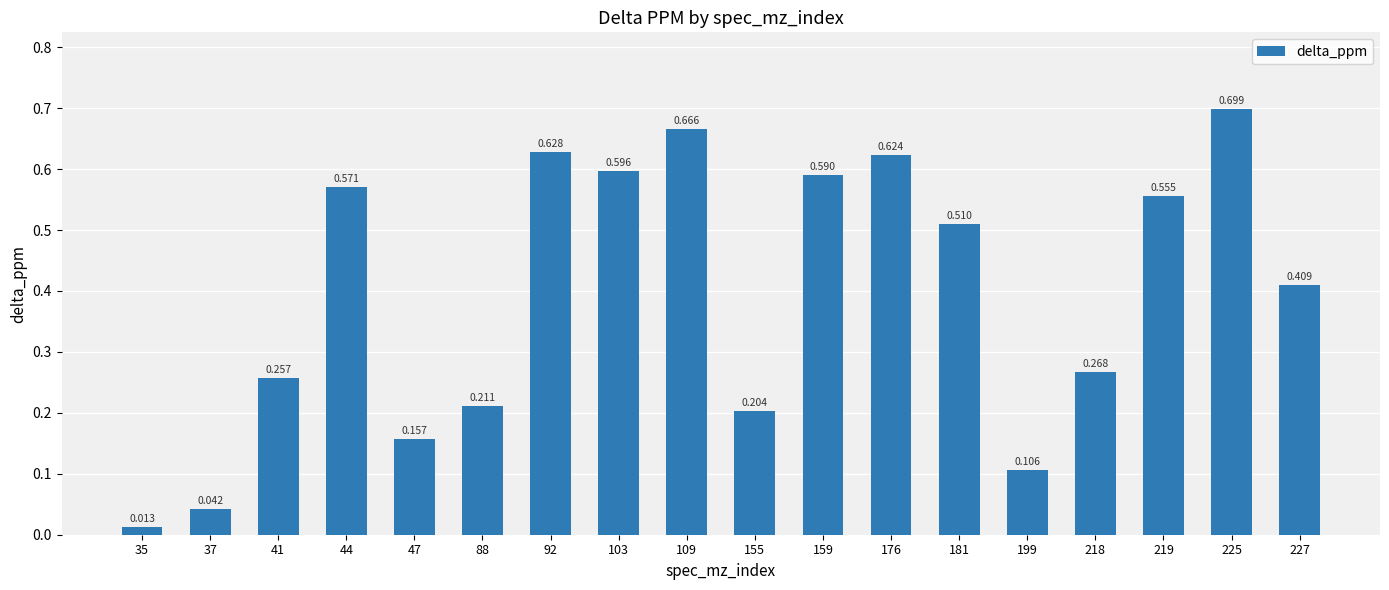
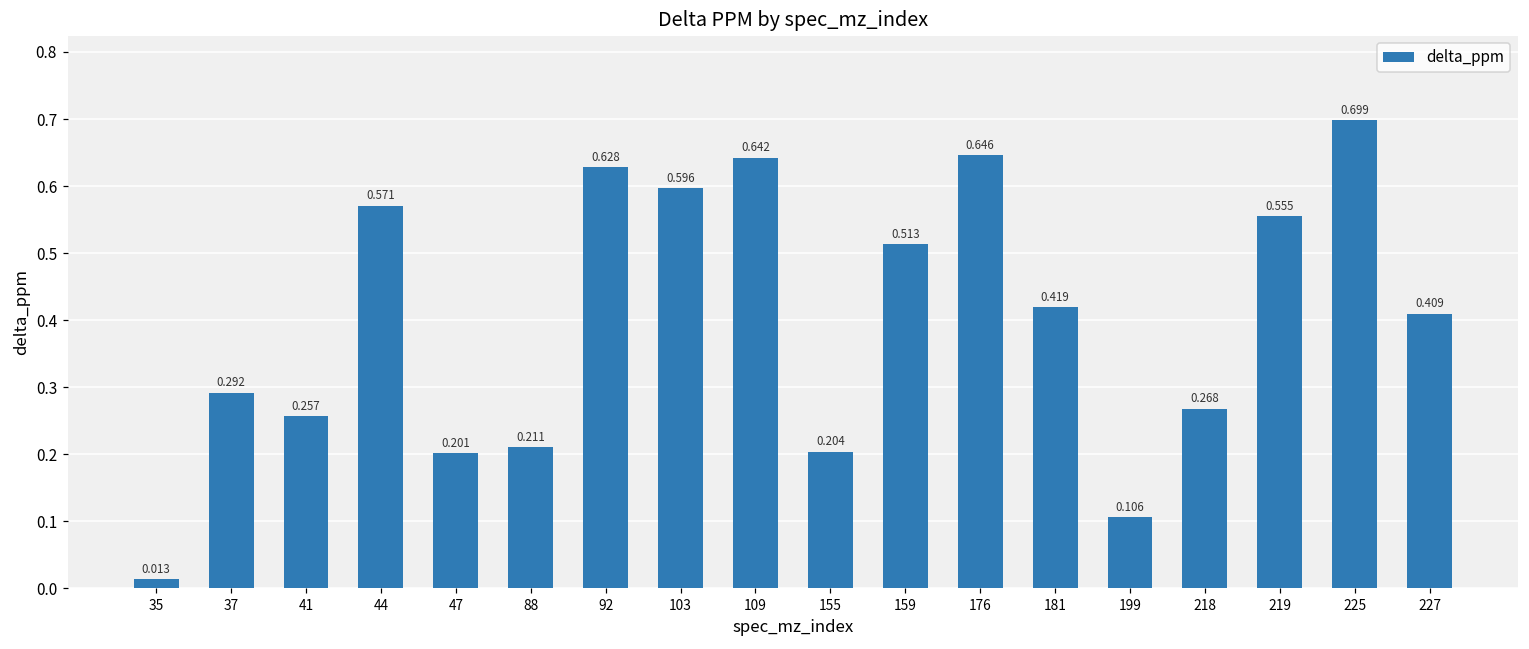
  {
    "35": 0.013,
-   "37": 0.042,
+   "37": 0.292,
    "41": 0.257,
    "44": 0.571,
-   "47": 0.157,
+   "47": 0.201,
    "88": 0.211,
    "92": 0.628,
    "103": 0.596,
-   "109": 0.666,
+   "109": 0.642,
    "155": 0.204,
-   "159": 0.590,
-   "176": 0.624,
-   "181": 0.510,
+   "159": 0.513,
+   "176": 0.646,
+   "181": 0.419,
    "199": 0.106,
    "218": 0.268,
    "219": 0.555,
    "225": 0.699,
    "227": 0.409
  }
